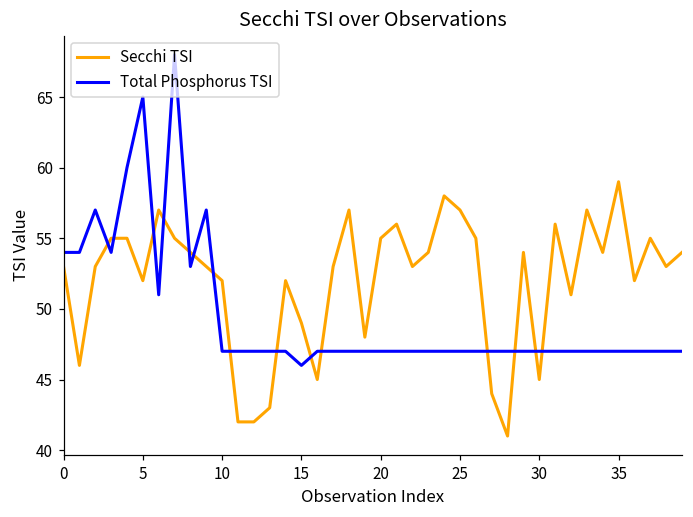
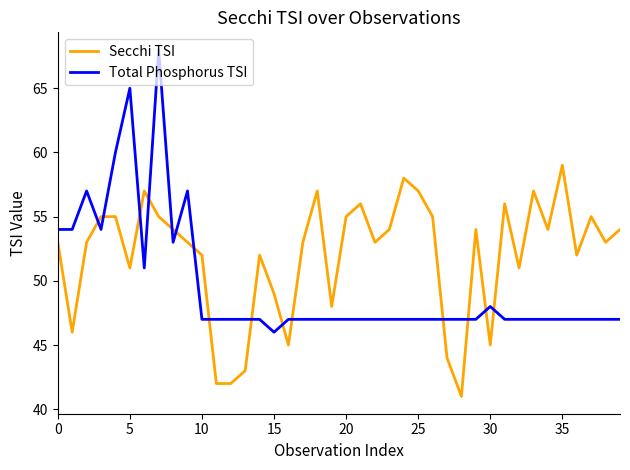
  {
    "Secchi TSI": {
      "0": 53,
-     "5": 52,
+     "5": 51,
      "10": 52,
      "15": 49,
      "20": 55,
      "25": 57,
      "30": 45,
      "35": 59
    },
    "Total Phosphorus TSI": {
      "0": 54,
      "5": 65,
      "10": 47,
      "15": 46,
      "20": 47,
      "25": 47,
-     "30": 47,
+     "30": 48,
      "35": 47
    }
  }
